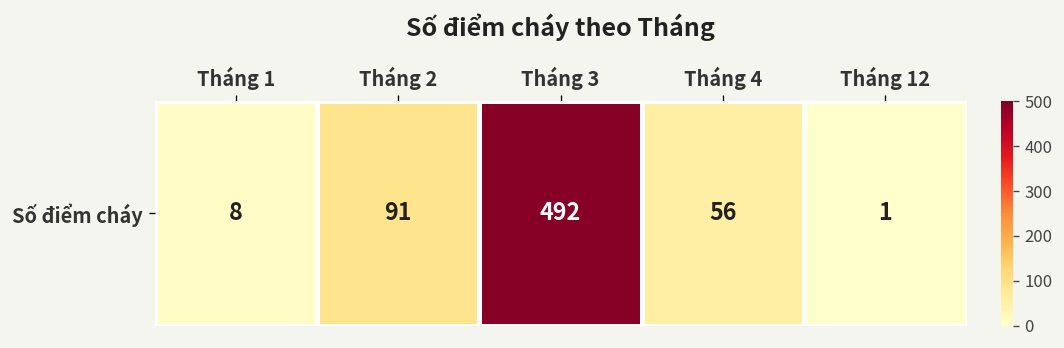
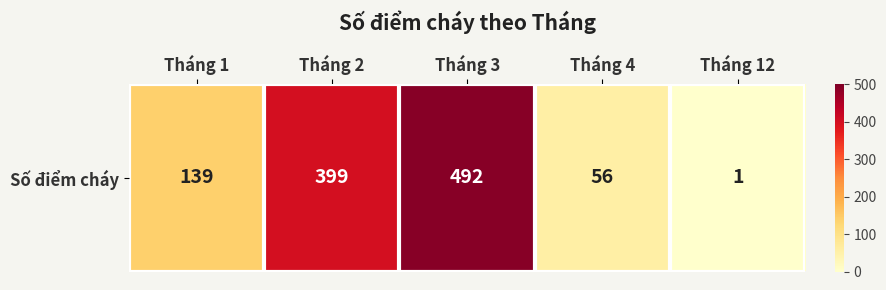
  {
    "Số điểm cháy": {
-     "Tháng 1": 8,
-     "Tháng 2": 91,
+     "Tháng 1": 139,
+     "Tháng 2": 399,
      "Tháng 3": 492,
      "Tháng 4": 56,
      "Tháng 12": 1
    }
  }
